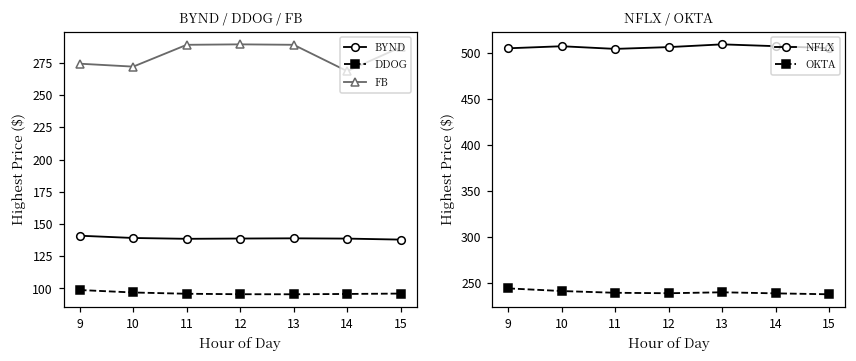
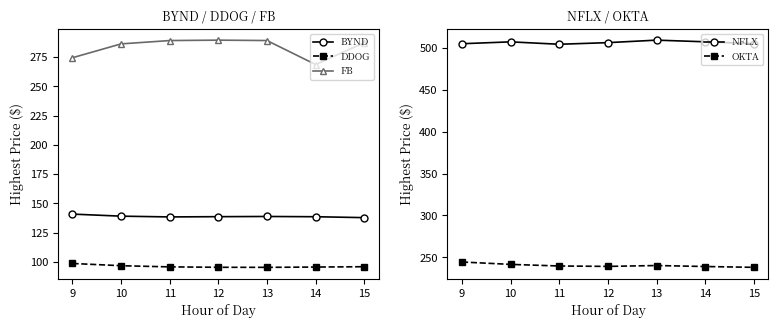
  {
    "BYND / DDOG / FB": {
      "FB": {
        "9": 274,
-       "10": 272,
+       "10": 286,
        "11": 289,
        "12": 289,
        "13": 289
      }
    }
  }
